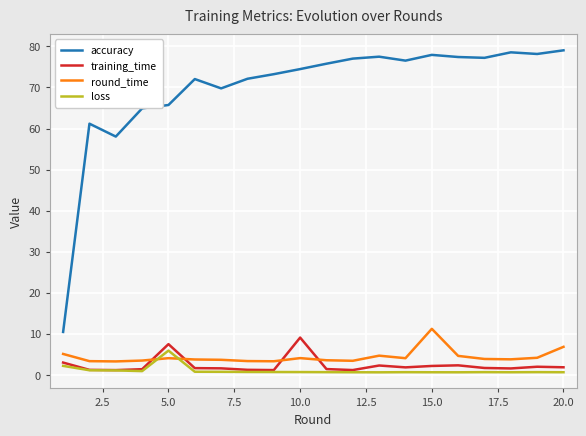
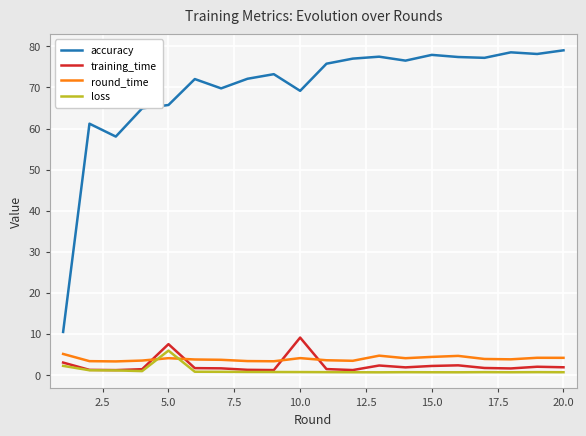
  {
    "accuracy": {
      "5.0": 66,
-     "10.0": 74,
+     "10.0": 69,
      "15.0": 78,
      "20.0": 79
    },
    "training_time": {
      "5.0": 7,
      "10.0": 9,
      "15.0": 2,
      "20.0": 2
    },
    "round_time": {
      "5.0": 4,
      "10.0": 4,
-     "15.0": 11,
-     "20.0": 7
+     "15.0": 4,
+     "20.0": 4
    },
    "loss": {
      "5.0": 6,
      "10.0": 1,
      "15.0": 1,
      "20.0": 1
    }
  }
